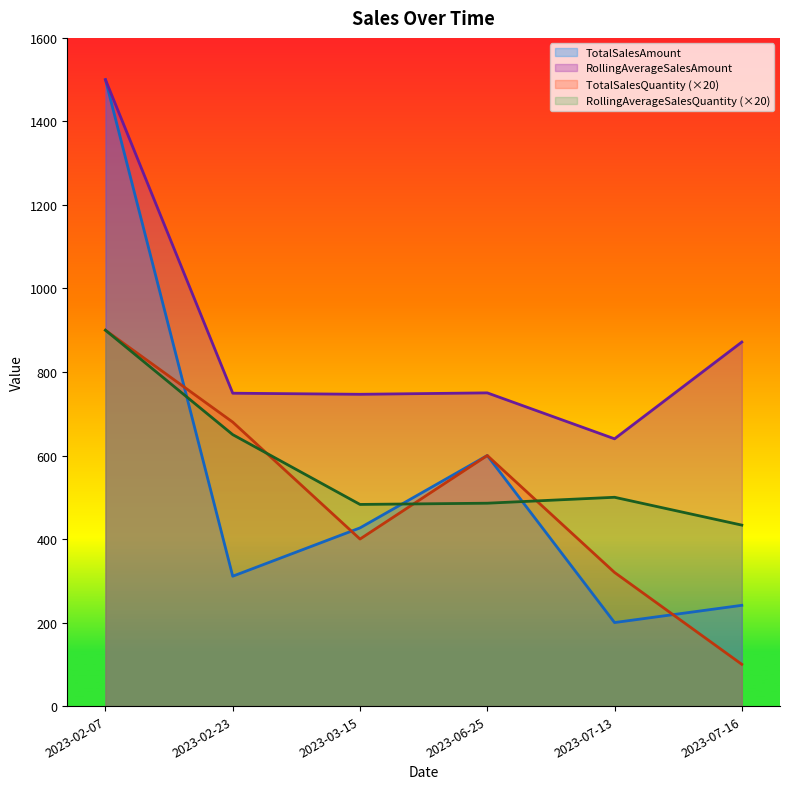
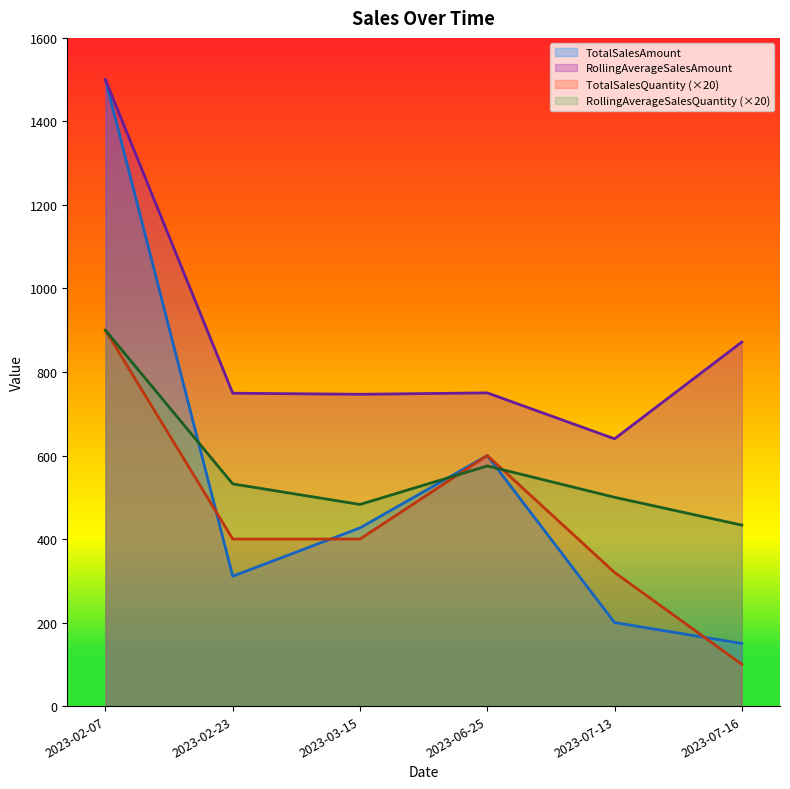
  {
    "TotalSalesAmount": {
      "2023-02-23": 310,
      "2023-03-15": 430,
      "2023-07-13": 200,
-     "2023-07-16": 240
+     "2023-07-16": 150
    },
    "RollingAverageSalesAmount": {
      "2023-02-23": 750,
      "2023-03-15": 750,
      "2023-06-25": 750,
      "2023-07-13": 640,
      "2023-07-16": 870
    },
    "TotalSalesQuantity (×20)": {
-     "2023-02-23": 680,
+     "2023-02-23": 400,
      "2023-03-15": 400,
      "2023-07-13": 320,
      "2023-07-16": 100
    },
    "RollingAverageSalesQuantity (×20)": {
-     "2023-02-23": 650,
+     "2023-02-23": 530,
      "2023-03-15": 480,
-     "2023-06-25": 490,
+     "2023-06-25": 580,
      "2023-07-13": 500,
      "2023-07-16": 430
    }
  }
